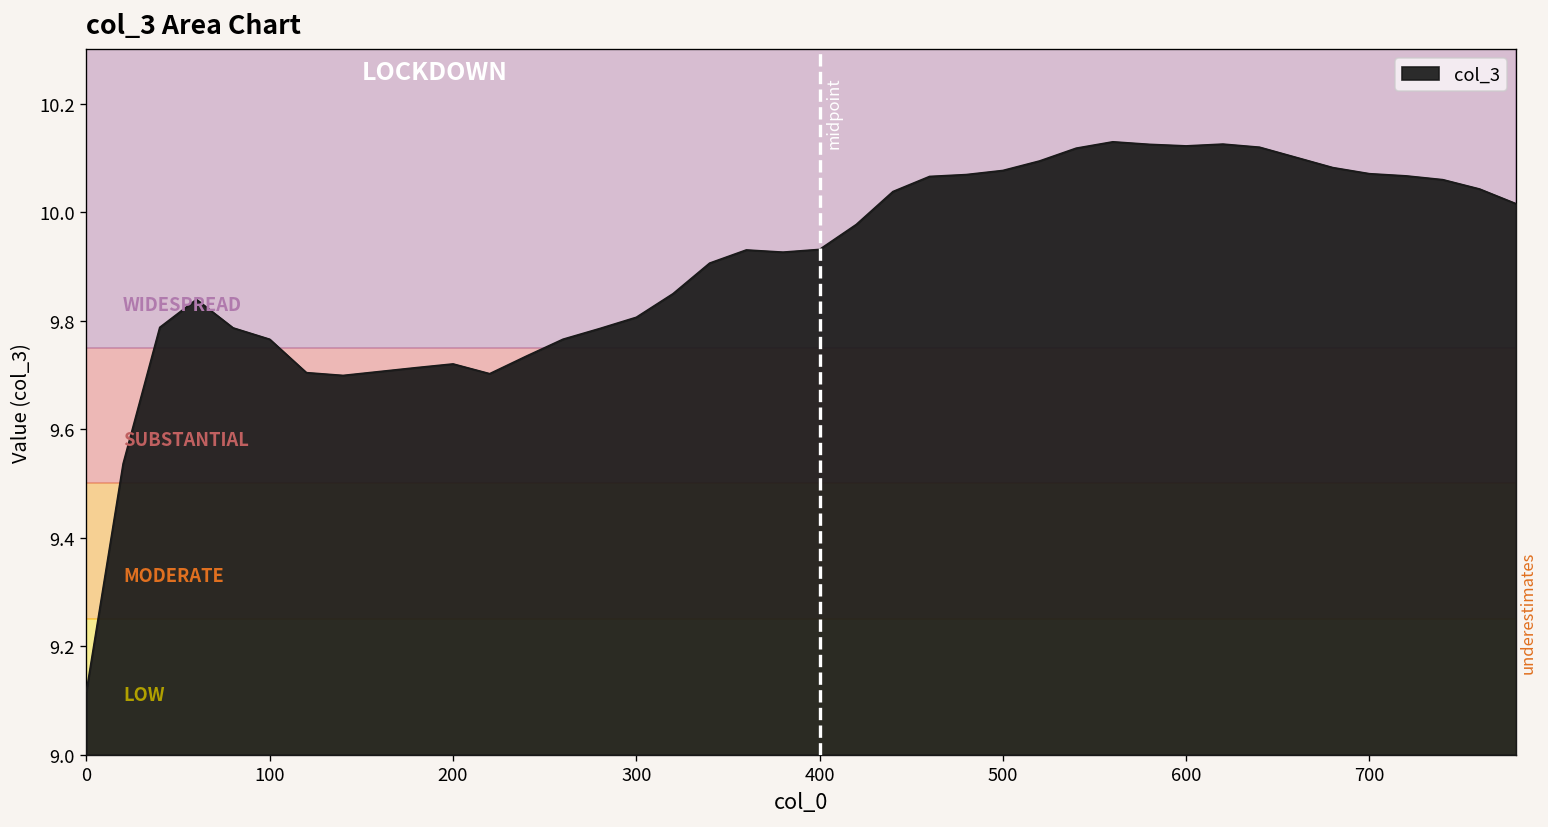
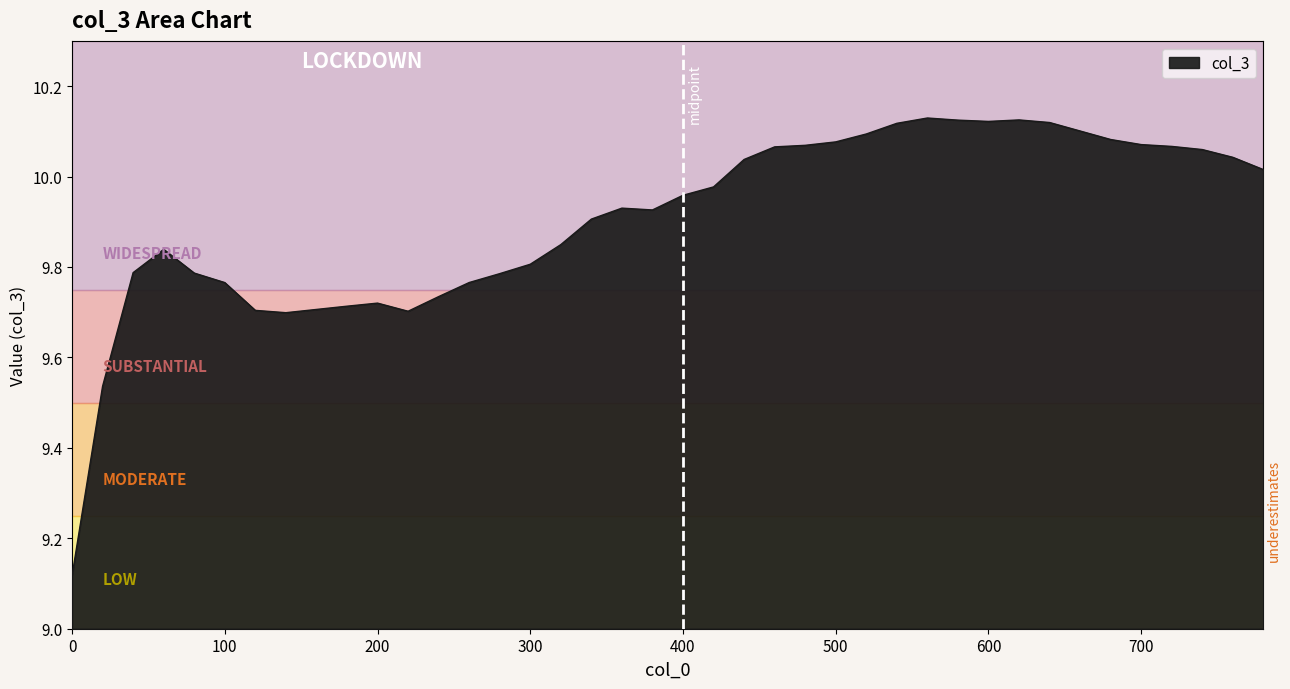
  {
    "0": 9.12,
    "100": 9.77,
    "200": 9.72,
    "300": 9.81,
-   "400": 9.93,
+   "400": 9.96,
    "500": 10.08,
    "600": 10.12,
    "700": 10.07
  }
